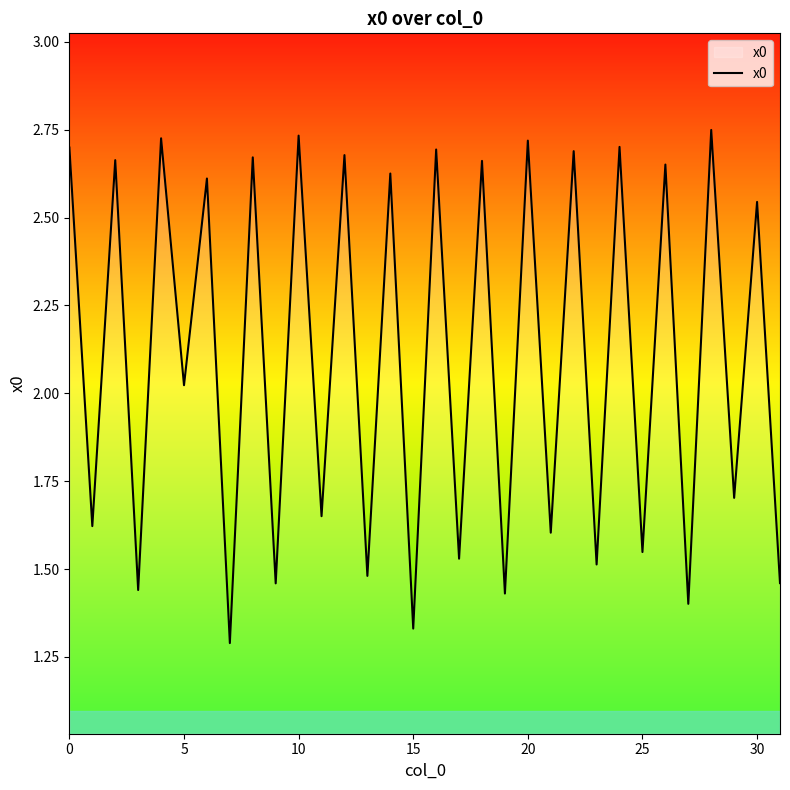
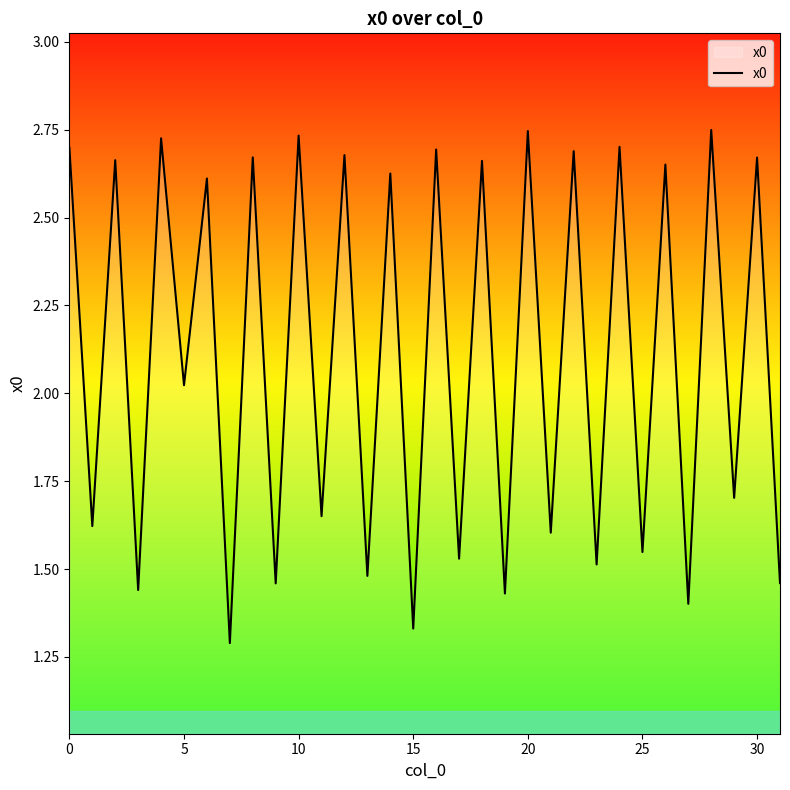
  {
    "0": 2.70,
    "5": 2.02,
    "10": 2.73,
    "15": 1.33,
-   "20": 2.72,
+   "20": 2.75,
    "25": 1.55,
-   "30": 2.54
+   "30": 2.67
  }
